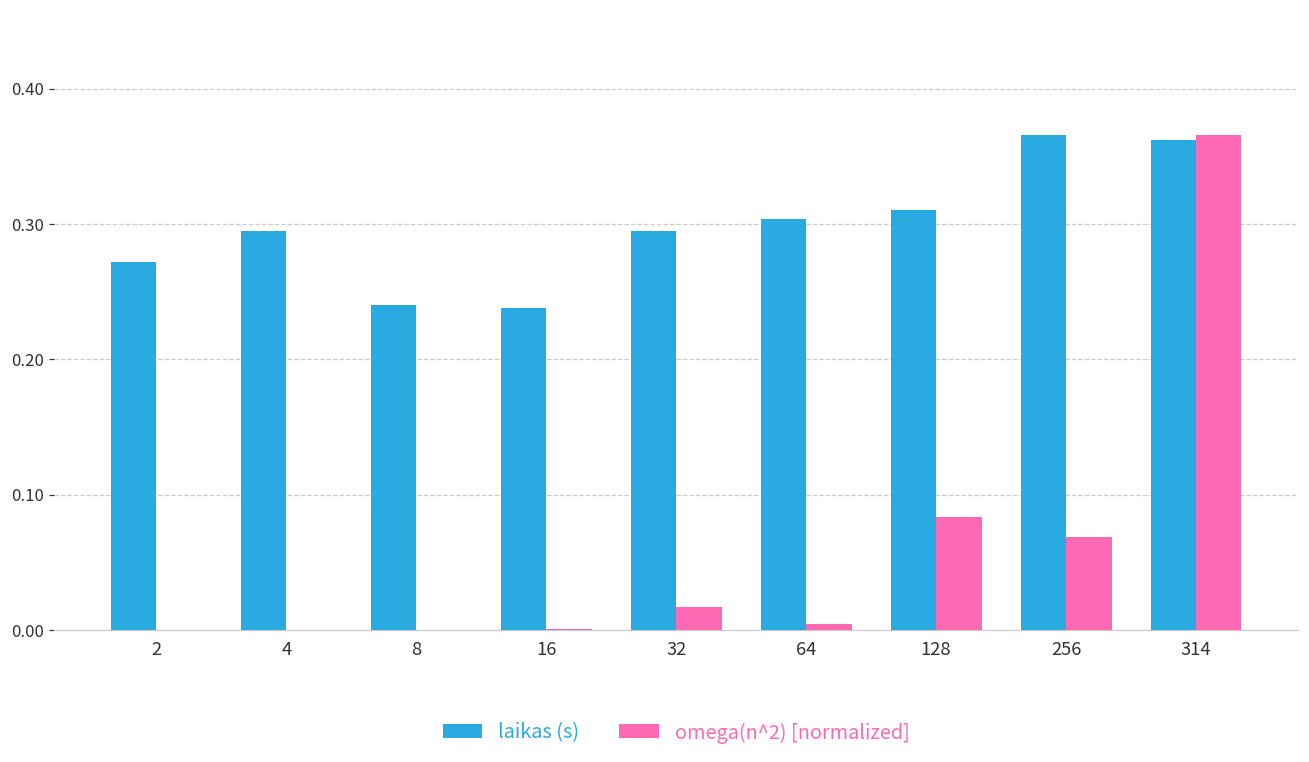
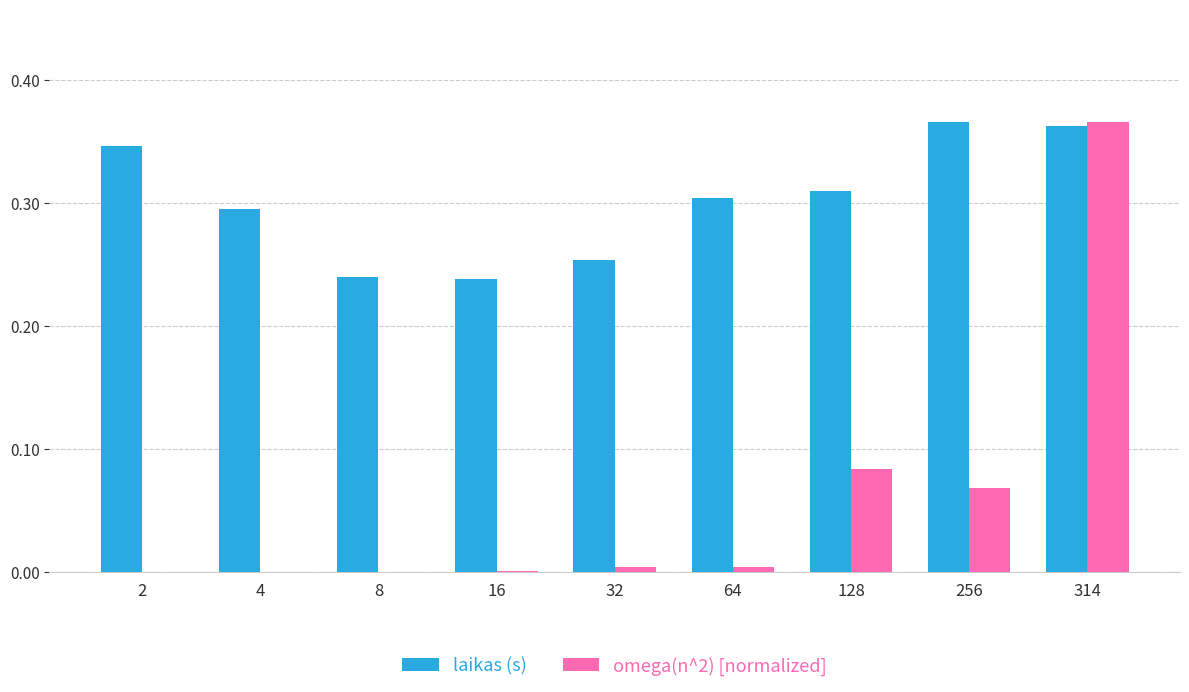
  {
    "laikas (s)": {
-     "2": 0.272,
+     "2": 0.346,
      "4": 0.295,
      "8": 0.240,
      "16": 0.238,
-     "32": 0.295,
+     "32": 0.254,
      "64": 0.304,
      "128": 0.310,
      "256": 0.366,
      "314": 0.362
    },
    "omega(n^2) [normalized]": {
-     "32": 0.017,
+     "32": 0.004,
      "64": 0.004,
      "128": 0.083,
      "256": 0.069,
      "314": 0.366
    }
  }
